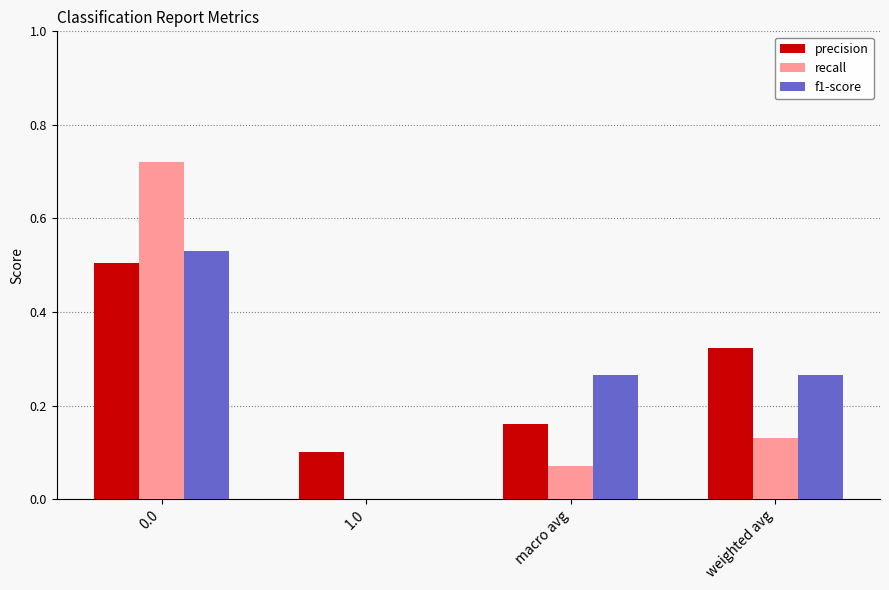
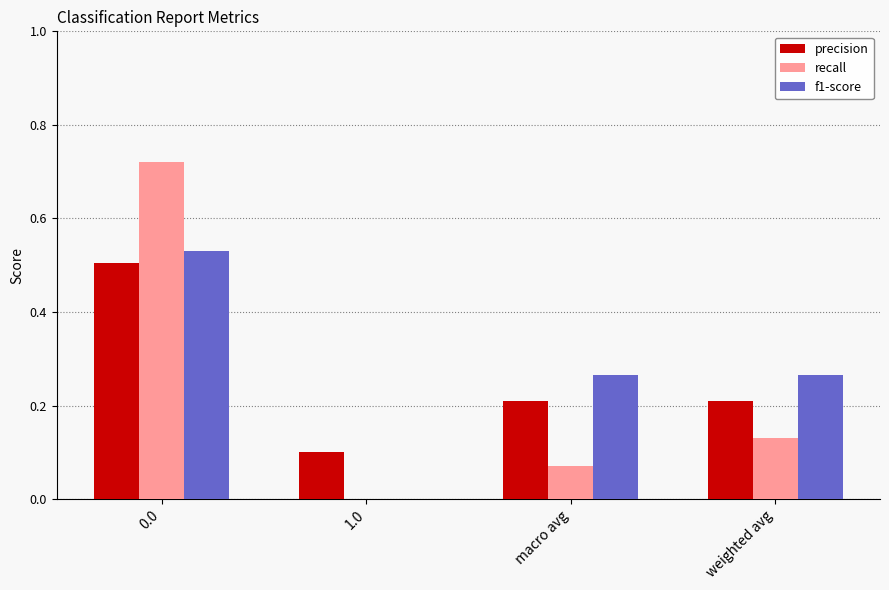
  {
    "precision": {
      "0.0": 0.51,
      "1.0": 0.10,
-     "macro avg": 0.16,
-     "weighted avg": 0.32
+     "macro avg": 0.21,
+     "weighted avg": 0.21
    },
    "recall": {
      "0.0": 0.72,
      "1.0": 0.00,
      "macro avg": 0.07,
      "weighted avg": 0.13
    },
    "f1-score": {
      "0.0": 0.53,
      "1.0": 0.00,
      "macro avg": 0.26,
      "weighted avg": 0.26
    }
  }
